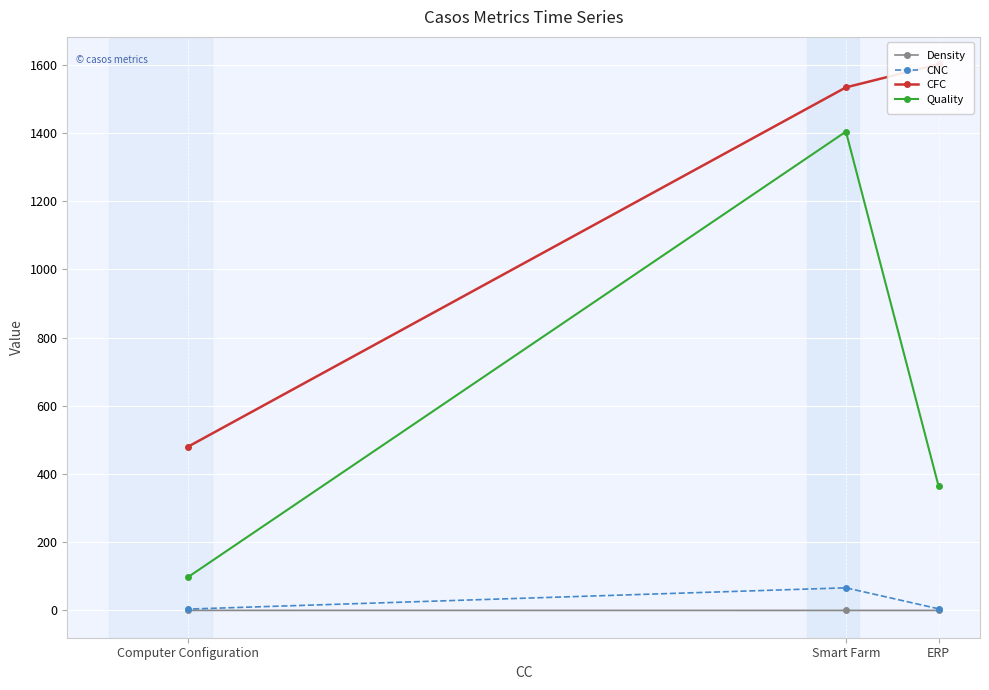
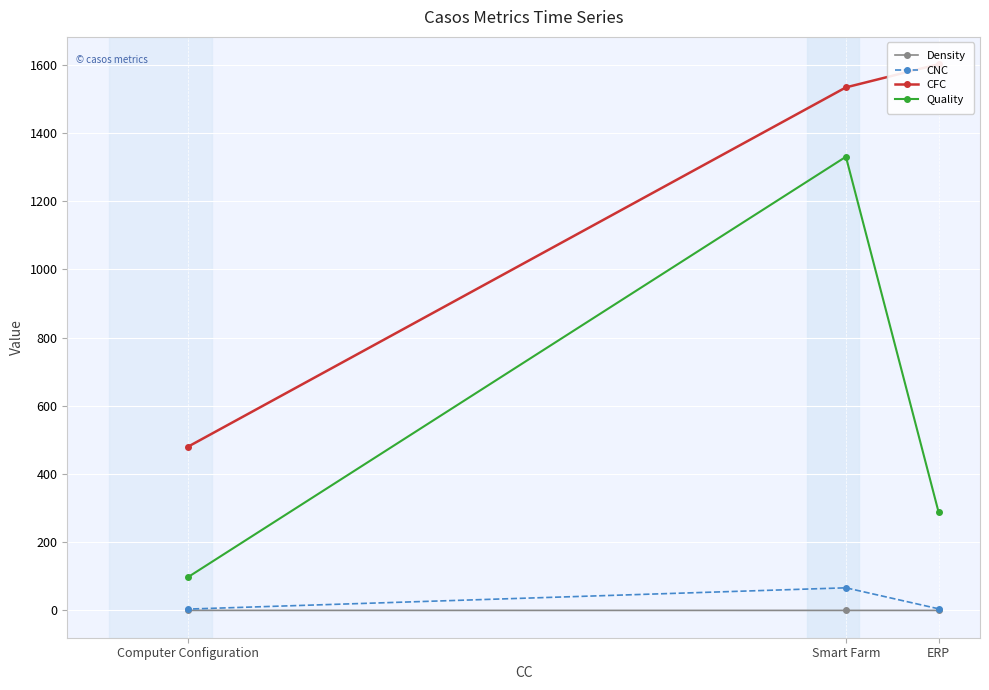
  {
    "Density": {
      "Smart Farm": 0
    },
    "CNC": {
      "Smart Farm": 70
    },
    "CFC": {
      "Computer Configuration": 480,
      "Smart Farm": 1530
    },
    "Quality": {
      "Computer Configuration": 100,
-     "Smart Farm": 1400,
-     "ERP": 370
+     "Smart Farm": 1330,
+     "ERP": 290
    }
  }
